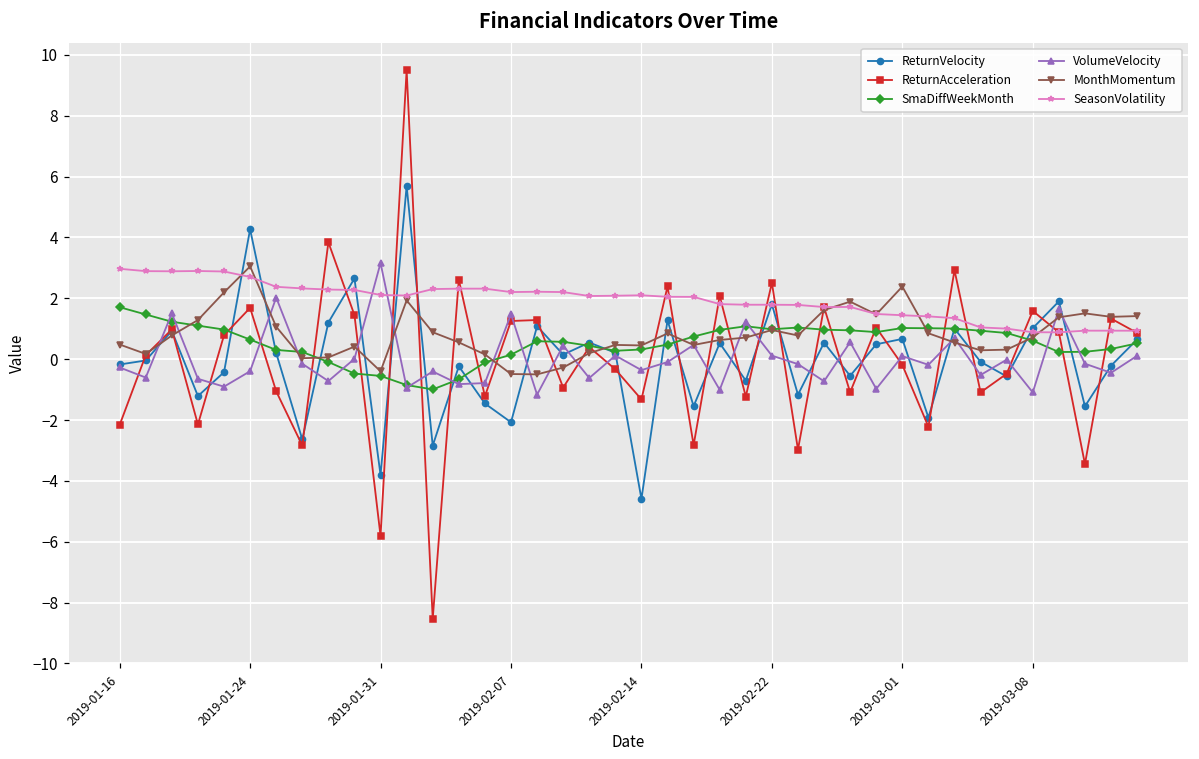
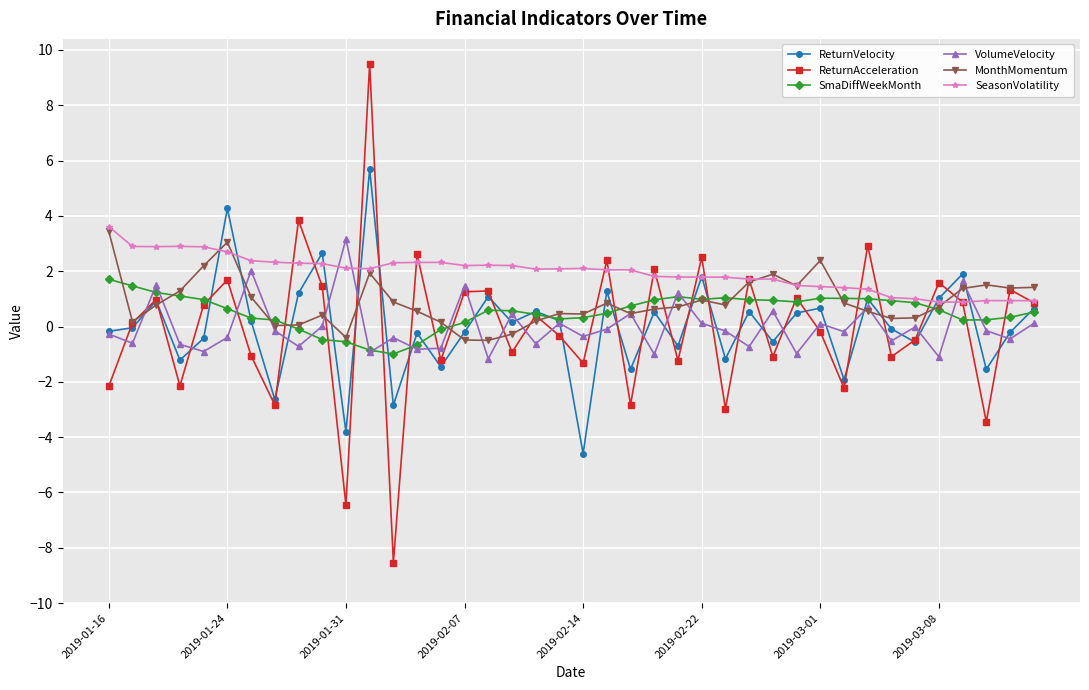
  {
    "ReturnVelocity": {
      "2019-01-16": -0.2,
      "2019-01-24": 4.3,
      "2019-01-31": -3.8,
-     "2019-02-07": -2.1,
+     "2019-02-07": -0.2,
      "2019-02-14": -4.6,
      "2019-03-01": 0.7,
      "2019-03-08": 1.0
    },
    "ReturnAcceleration": {
      "2019-01-16": -2.2,
      "2019-01-24": 1.7,
-     "2019-01-31": -5.8,
+     "2019-01-31": -6.5,
      "2019-02-07": 1.3,
      "2019-02-14": -1.3,
      "2019-02-22": 2.5,
      "2019-03-01": -0.2,
      "2019-03-08": 1.6
    },
    "SmaDiffWeekMonth": {
      "2019-01-16": 1.7,
      "2019-01-24": 0.6,
      "2019-01-31": -0.6,
      "2019-02-07": 0.1,
      "2019-02-14": 0.3,
      "2019-03-01": 1.0,
      "2019-03-08": 0.6
    },
    "VolumeVelocity": {
      "2019-01-16": -0.3,
      "2019-01-24": -0.4,
      "2019-01-31": 3.2,
      "2019-02-07": 1.5,
      "2019-02-14": -0.4,
      "2019-02-22": 0.1,
      "2019-03-01": 0.1,
      "2019-03-08": -1.1
    },
    "MonthMomentum": {
-     "2019-01-16": 0.5,
+     "2019-01-16": 3.4,
      "2019-01-24": 3.0,
      "2019-01-31": -0.4,
      "2019-02-07": -0.5,
      "2019-02-14": 0.5,
      "2019-03-01": 2.4,
      "2019-03-08": 0.7
    },
    "SeasonVolatility": {
-     "2019-01-16": 3.0,
+     "2019-01-16": 3.6,
      "2019-01-24": 2.7,
      "2019-01-31": 2.1,
      "2019-02-07": 2.2,
      "2019-02-14": 2.1,
      "2019-03-01": 1.4,
      "2019-03-08": 0.9
    }
  }
